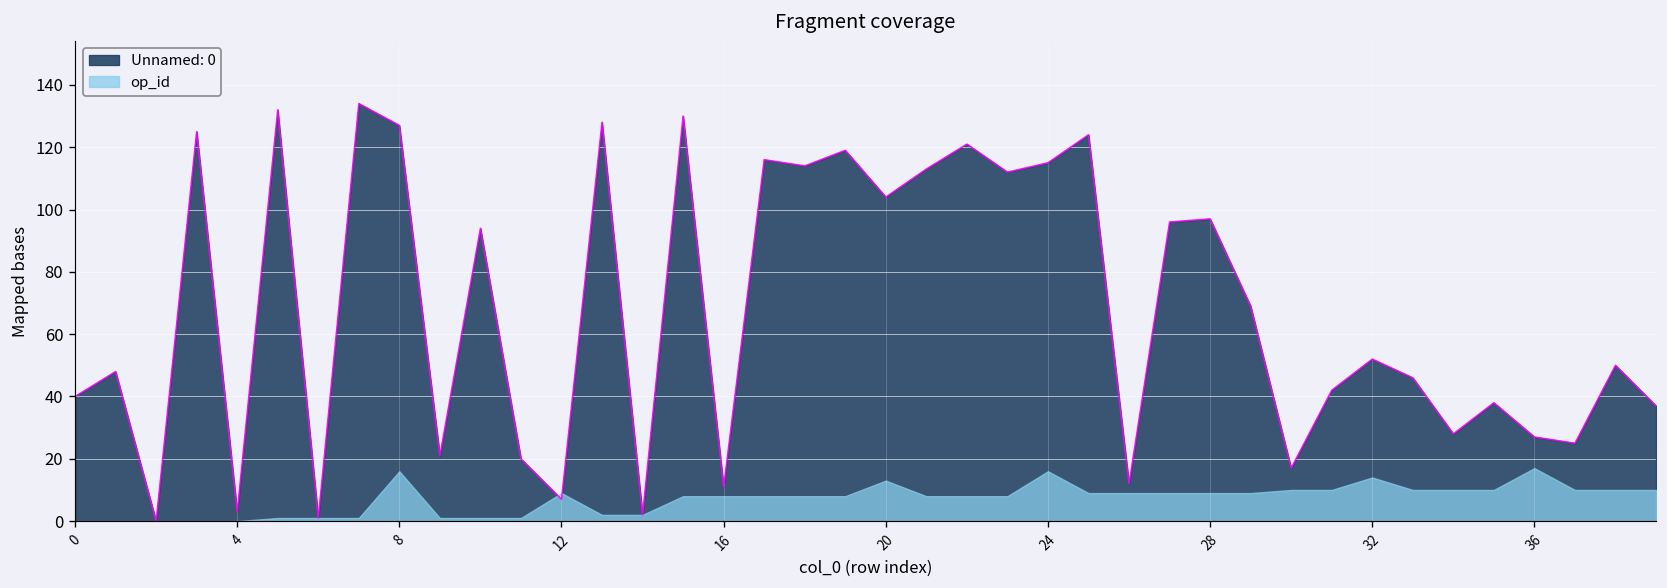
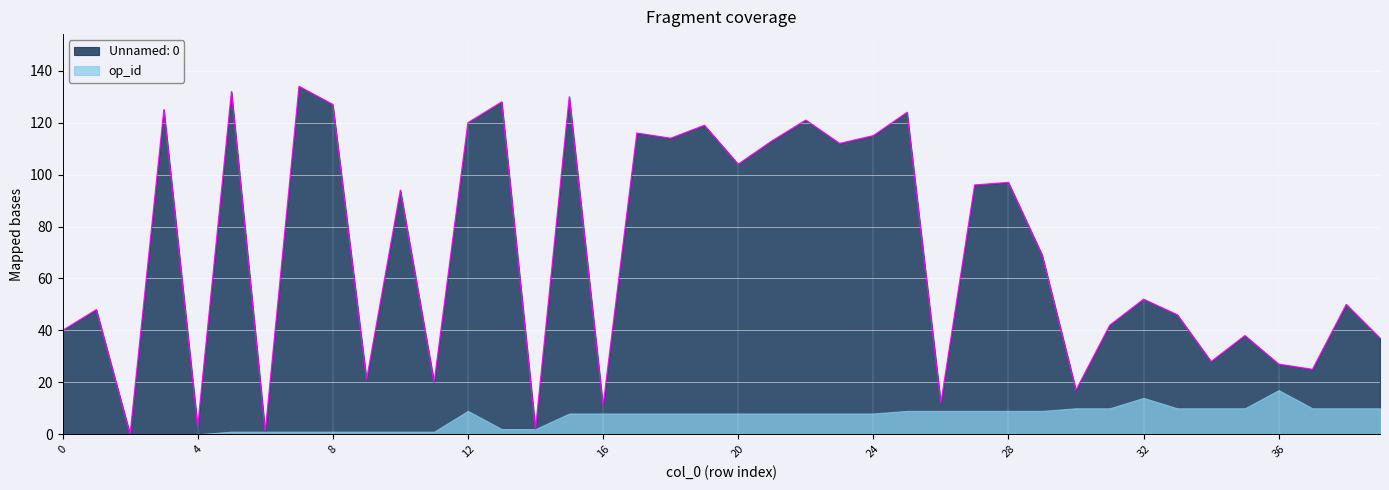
  {
    "Unnamed: 0": {
      "0": 40,
      "4": 3,
      "8": 127,
-     "12": 7,
+     "12": 120,
      "16": 11,
      "20": 104,
      "24": 115,
      "28": 97,
      "32": 52,
      "36": 27
    },
    "op_id": {
      "0": 0,
      "4": 0,
-     "8": 16,
+     "8": 1,
      "12": 9,
      "16": 8,
-     "20": 13,
-     "24": 16,
+     "20": 8,
+     "24": 8,
      "28": 9,
      "32": 14,
      "36": 17
    }
  }
